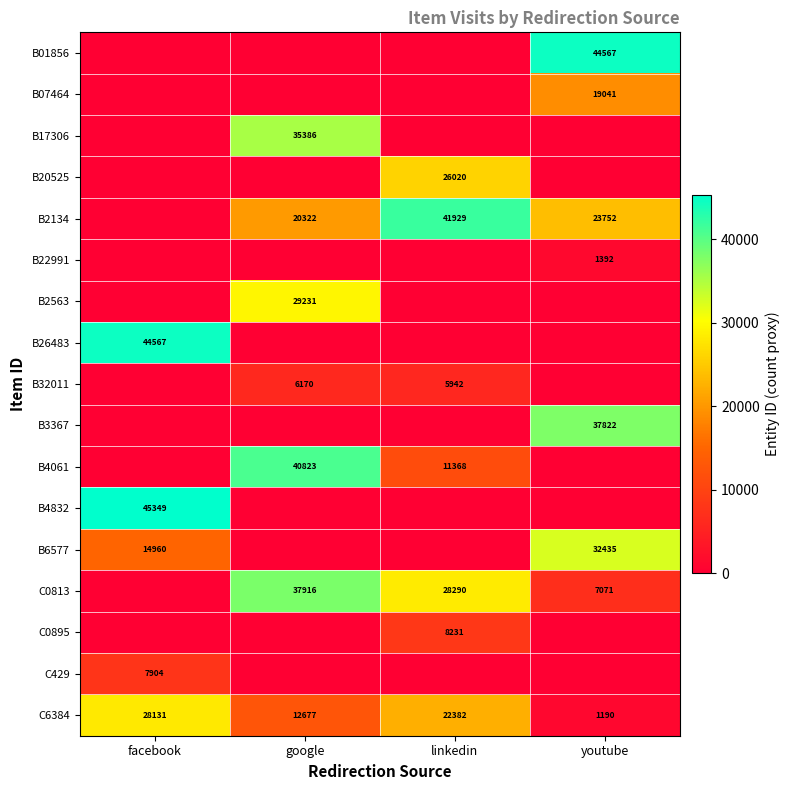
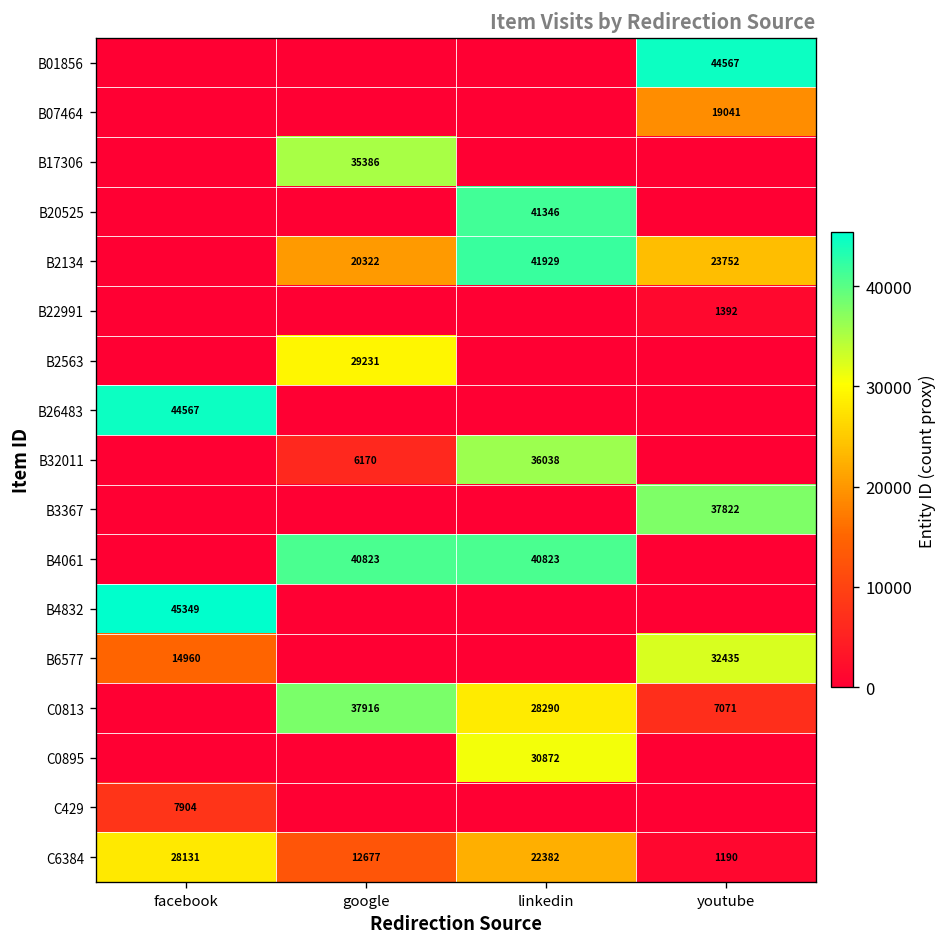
  {
    "B01856": {
      "youtube": 44567
    },
    "B07464": {
      "youtube": 19041
    },
    "B17306": {
      "google": 35386
    },
    "B20525": {
-     "linkedin": 26020
+     "linkedin": 41346
    },
    "B2134": {
      "google": 20322,
      "linkedin": 41929,
      "youtube": 23752
    },
    "B22991": {
      "youtube": 1392
    },
    "B2563": {
      "google": 29231
    },
    "B26483": {
      "facebook": 44567
    },
    "B32011": {
      "google": 6170,
-     "linkedin": 5942
+     "linkedin": 36038
    },
    "B3367": {
      "youtube": 37822
    },
    "B4061": {
      "google": 40823,
-     "linkedin": 11368
+     "linkedin": 40823
    },
    "B4832": {
      "facebook": 45349
    },
    "B6577": {
      "facebook": 14960,
      "youtube": 32435
    },
    "C0813": {
      "google": 37916,
      "linkedin": 28290,
      "youtube": 7071
    },
    "C0895": {
-     "linkedin": 8231
+     "linkedin": 30872
    },
    "C429": {
      "facebook": 7904
    },
    "C6384": {
      "facebook": 28131,
      "google": 12677,
      "linkedin": 22382,
      "youtube": 1190
    }
  }
